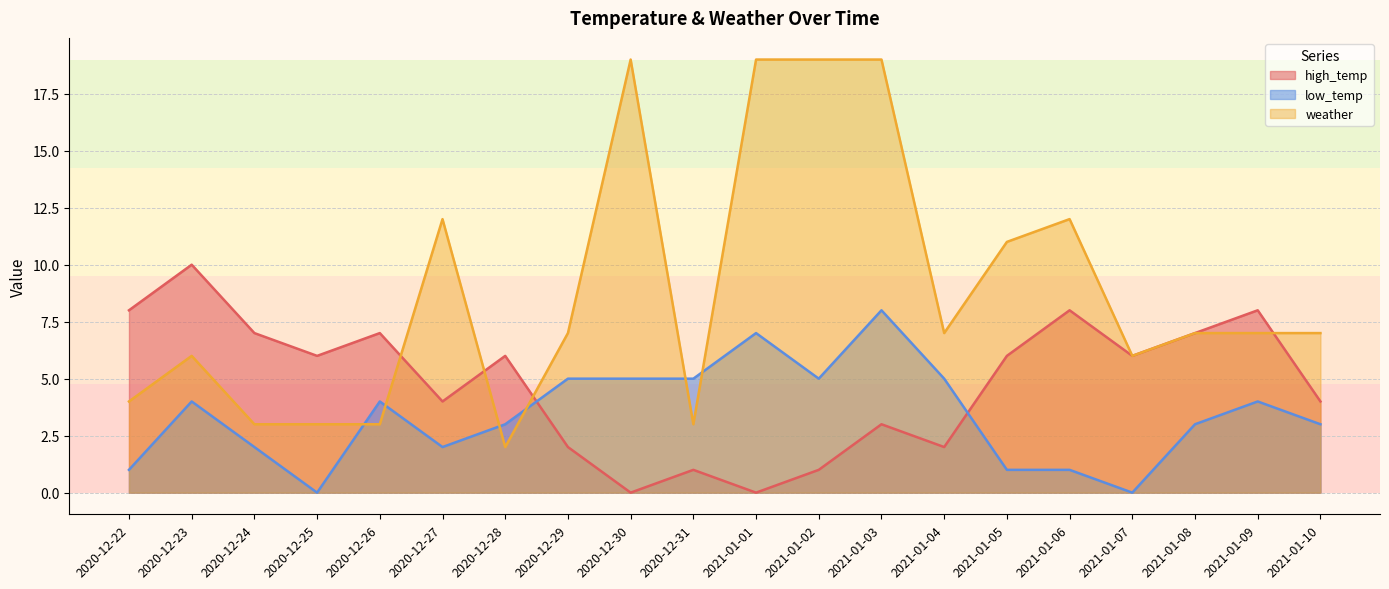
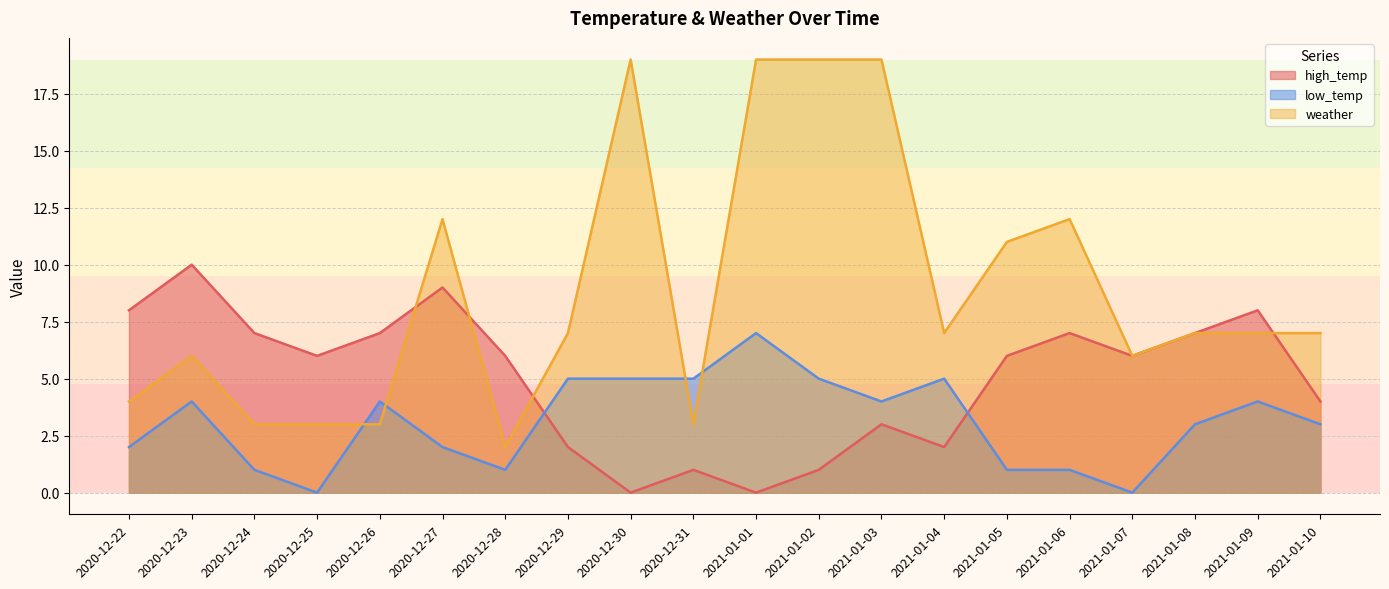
  {
    "high_temp": {
      "2020-12-22": 8,
      "2020-12-23": 10,
      "2020-12-24": 7,
      "2020-12-25": 6,
      "2020-12-26": 7,
-     "2020-12-27": 4,
+     "2020-12-27": 9,
      "2020-12-28": 6,
      "2020-12-29": 2,
      "2020-12-30": 0,
      "2020-12-31": 1,
      "2021-01-01": 0,
      "2021-01-02": 1,
      "2021-01-03": 3,
      "2021-01-04": 2,
      "2021-01-05": 6,
-     "2021-01-06": 8,
+     "2021-01-06": 7,
      "2021-01-09": 8,
      "2021-01-10": 4
    },
    "low_temp": {
-     "2020-12-22": 1,
+     "2020-12-22": 2,
      "2020-12-23": 4,
-     "2020-12-24": 2,
+     "2020-12-24": 1,
      "2020-12-25": 0,
      "2020-12-26": 4,
      "2020-12-27": 2,
-     "2020-12-28": 3,
+     "2020-12-28": 1,
      "2020-12-29": 5,
      "2020-12-30": 5,
      "2020-12-31": 5,
      "2021-01-01": 7,
      "2021-01-02": 5,
-     "2021-01-03": 8,
+     "2021-01-03": 4,
      "2021-01-04": 5,
      "2021-01-05": 1,
      "2021-01-06": 1,
      "2021-01-07": 0,
      "2021-01-08": 3,
      "2021-01-09": 4,
      "2021-01-10": 3
    },
    "weather": {
      "2020-12-22": 4,
      "2020-12-23": 6,
      "2020-12-24": 3,
      "2020-12-25": 3,
      "2020-12-26": 3,
      "2020-12-27": 12,
      "2020-12-28": 2,
      "2020-12-29": 7,
      "2020-12-30": 19,
      "2020-12-31": 3,
      "2021-01-01": 19,
      "2021-01-02": 19,
      "2021-01-03": 19,
      "2021-01-04": 7,
      "2021-01-05": 11,
      "2021-01-06": 12,
      "2021-01-09": 7,
      "2021-01-10": 7
    }
  }
